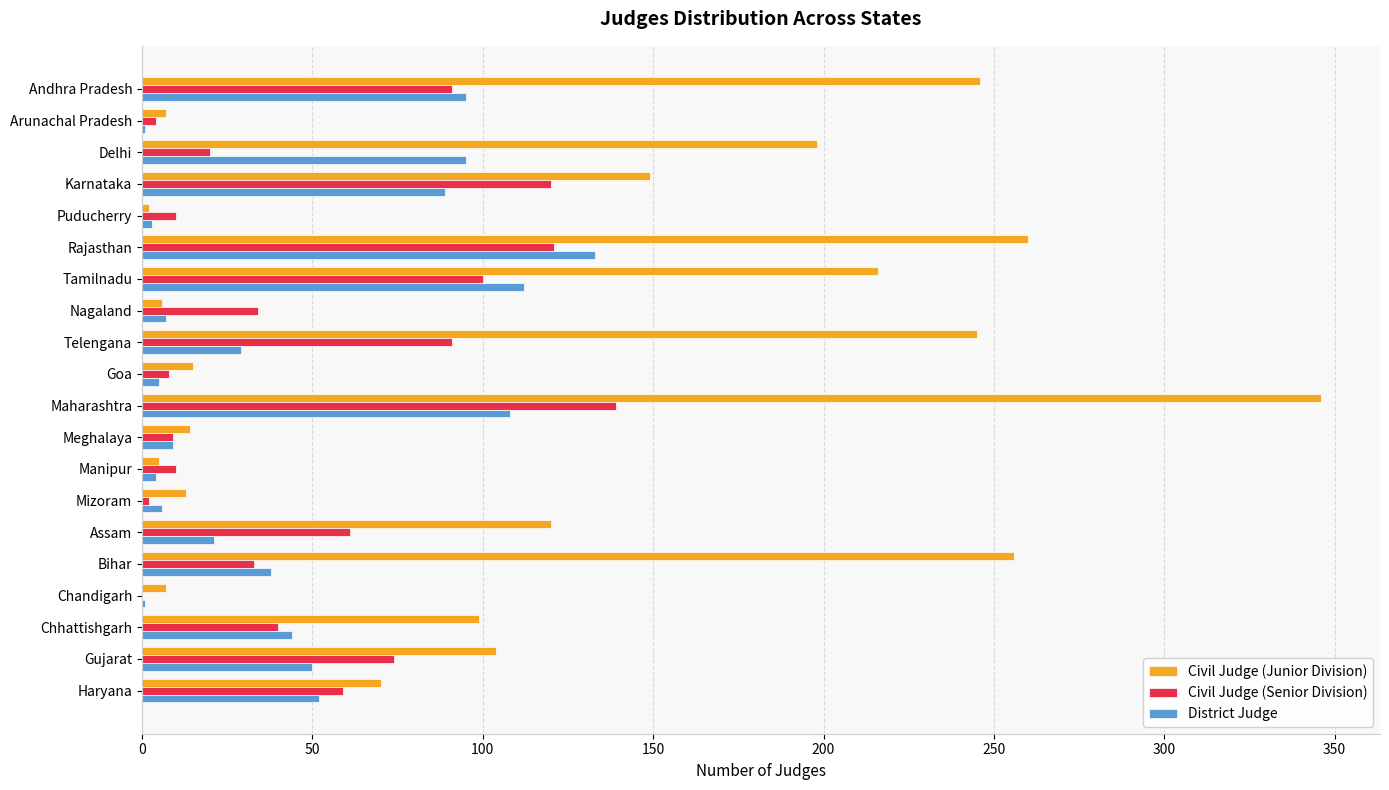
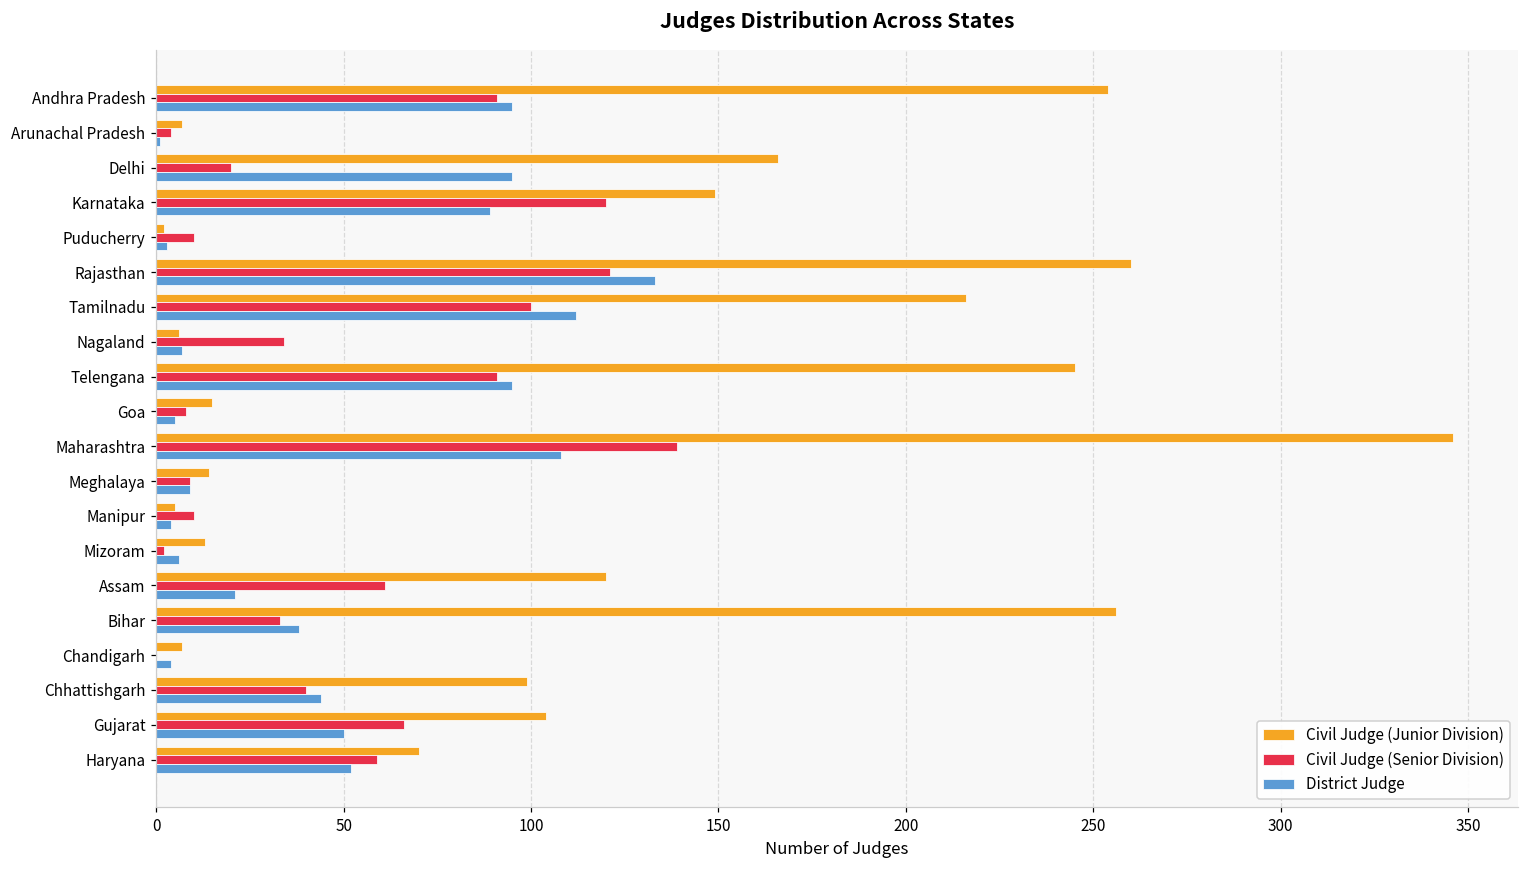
  {
    "Civil Judge (Junior Division)": {
-     "Andhra Pradesh": 246,
+     "Andhra Pradesh": 254,
      "Arunachal Pradesh": 7,
-     "Delhi": 198,
+     "Delhi": 166,
      "Karnataka": 149,
      "Puducherry": 2,
      "Rajasthan": 260,
      "Tamilnadu": 216,
      "Nagaland": 6,
      "Telengana": 245,
      "Goa": 15,
      "Maharashtra": 346,
      "Meghalaya": 14,
      "Manipur": 5,
      "Mizoram": 13,
      "Assam": 120,
      "Bihar": 256,
      "Chandigarh": 7,
      "Chhattishgarh": 99,
      "Gujarat": 104,
      "Haryana": 70
    },
    "Civil Judge (Senior Division)": {
      "Andhra Pradesh": 91,
      "Arunachal Pradesh": 4,
      "Delhi": 20,
      "Karnataka": 120,
      "Puducherry": 10,
      "Rajasthan": 121,
      "Tamilnadu": 100,
      "Nagaland": 34,
      "Telengana": 91,
      "Goa": 8,
      "Maharashtra": 139,
      "Meghalaya": 9,
      "Manipur": 10,
      "Mizoram": 2,
      "Assam": 61,
      "Bihar": 33,
      "Chandigarh": 0,
      "Chhattishgarh": 40,
-     "Gujarat": 74,
+     "Gujarat": 66,
      "Haryana": 59
    },
    "District Judge": {
      "Andhra Pradesh": 95,
      "Arunachal Pradesh": 1,
      "Delhi": 95,
      "Karnataka": 89,
      "Puducherry": 3,
      "Rajasthan": 133,
      "Tamilnadu": 112,
      "Nagaland": 7,
-     "Telengana": 29,
+     "Telengana": 95,
      "Goa": 5,
      "Maharashtra": 108,
      "Meghalaya": 9,
      "Manipur": 4,
      "Mizoram": 6,
      "Assam": 21,
      "Bihar": 38,
-     "Chandigarh": 1,
+     "Chandigarh": 4,
      "Chhattishgarh": 44,
      "Gujarat": 50,
      "Haryana": 52
    }
  }
